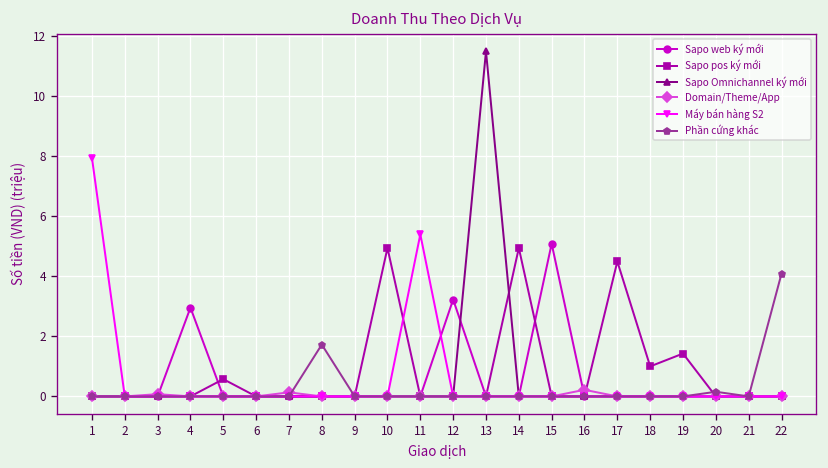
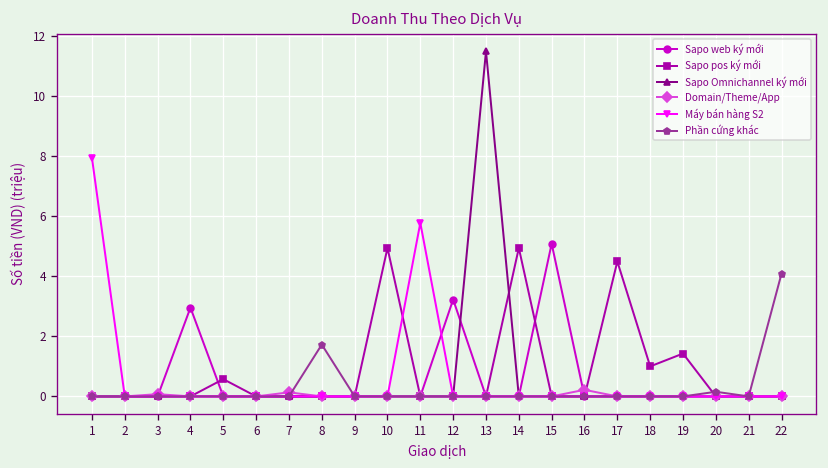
  {
    "Domain/Theme/App": {
      "7": 0.1,
      "16": 0.2
    },
    "Máy bán hàng S2": {
      "1": 8.0,
-     "11": 5.4
+     "11": 5.8
    }
  }
